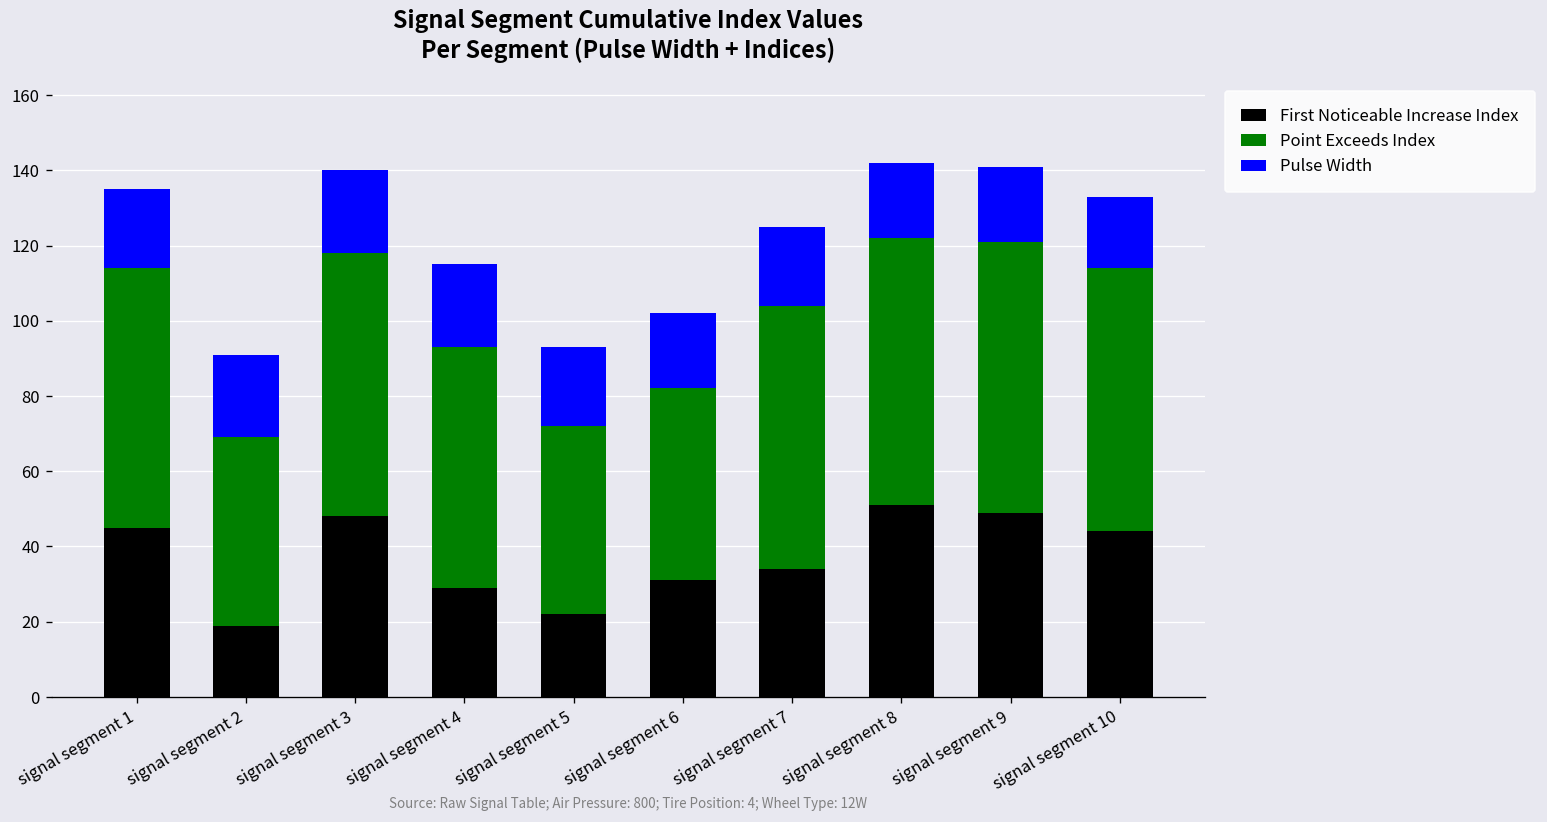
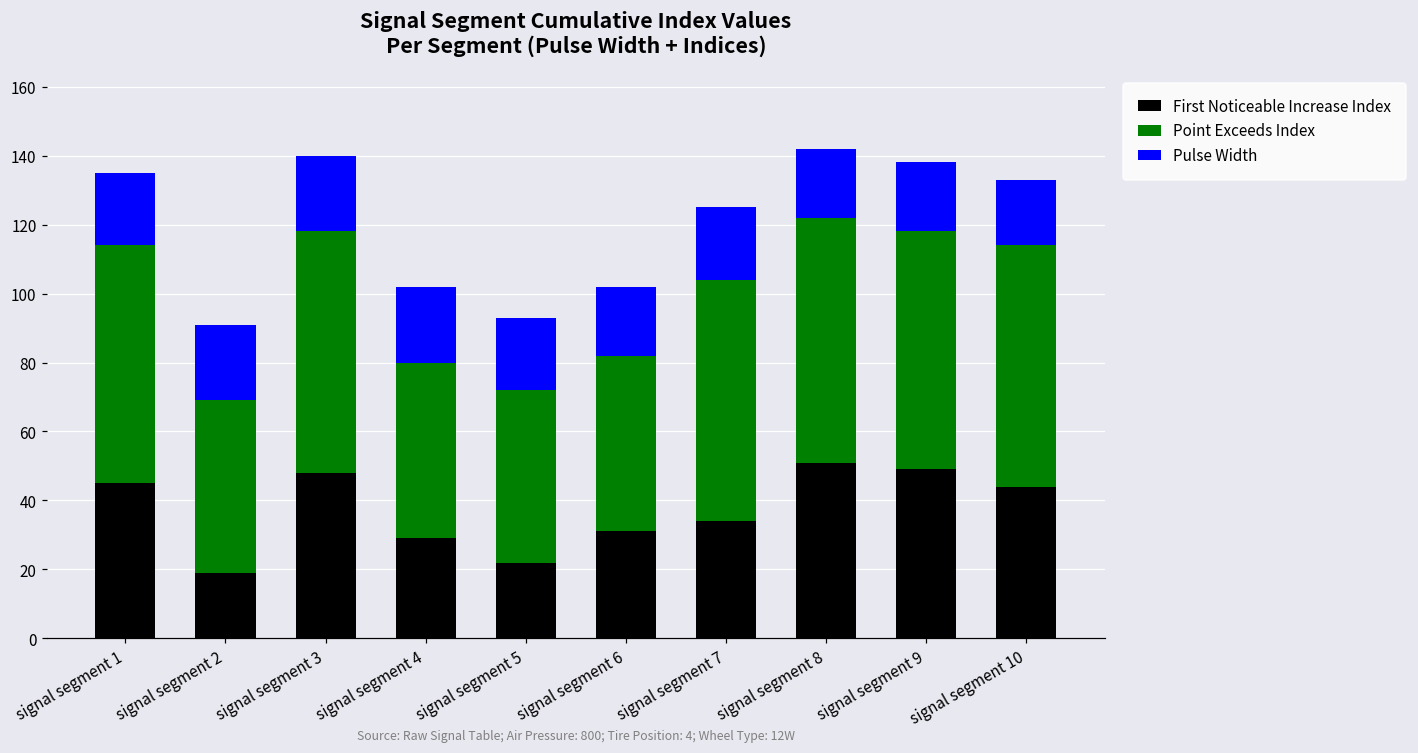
  {
    "First Noticeable Increase Index": {
      "signal segment 1": 45,
      "signal segment 2": 19,
      "signal segment 3": 48,
      "signal segment 4": 29,
      "signal segment 5": 22,
      "signal segment 6": 31,
      "signal segment 7": 34,
      "signal segment 8": 51,
      "signal segment 9": 49,
      "signal segment 10": 44
    },
    "Point Exceeds Index": {
      "signal segment 1": 69,
      "signal segment 2": 50,
      "signal segment 3": 70,
-     "signal segment 4": 64,
+     "signal segment 4": 51,
      "signal segment 5": 50,
      "signal segment 6": 51,
      "signal segment 7": 70,
      "signal segment 8": 71,
-     "signal segment 9": 72,
+     "signal segment 9": 69,
      "signal segment 10": 70
    },
    "Pulse Width": {
      "signal segment 1": 21,
      "signal segment 2": 22,
      "signal segment 3": 22,
      "signal segment 4": 22,
      "signal segment 5": 21,
      "signal segment 6": 20,
      "signal segment 7": 21,
      "signal segment 8": 20,
      "signal segment 9": 20,
      "signal segment 10": 19
    }
  }
